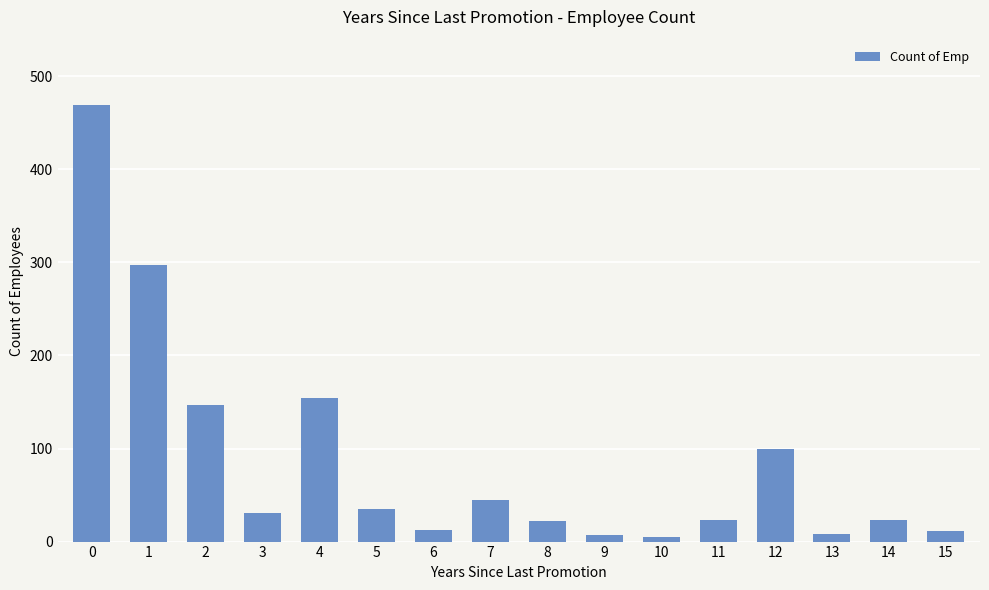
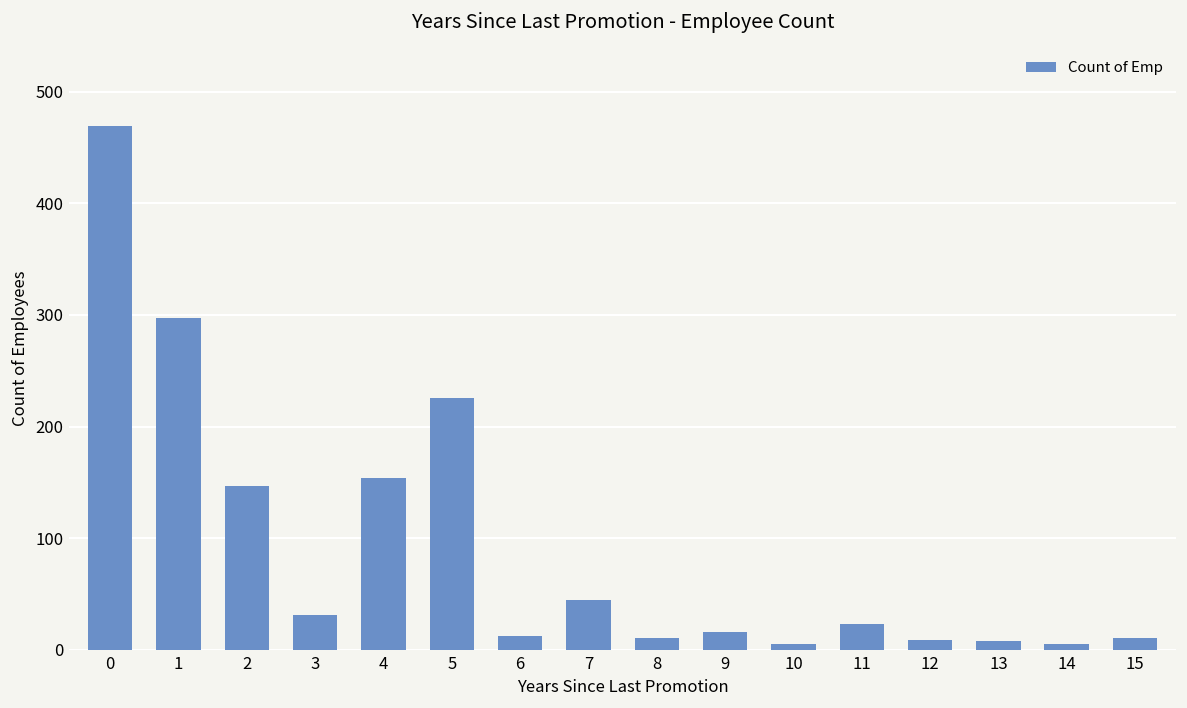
  {
    "0": 470,
    "1": 300,
    "2": 150,
    "3": 30,
    "4": 150,
-   "5": 40,
+   "5": 230,
    "6": 10,
    "7": 50,
-   "8": 20,
-   "9": 10,
+   "8": 10,
+   "9": 20,
    "10": 10,
    "11": 20,
-   "12": 100,
+   "12": 10,
    "13": 10,
-   "14": 20,
+   "14": 10,
    "15": 10
  }
